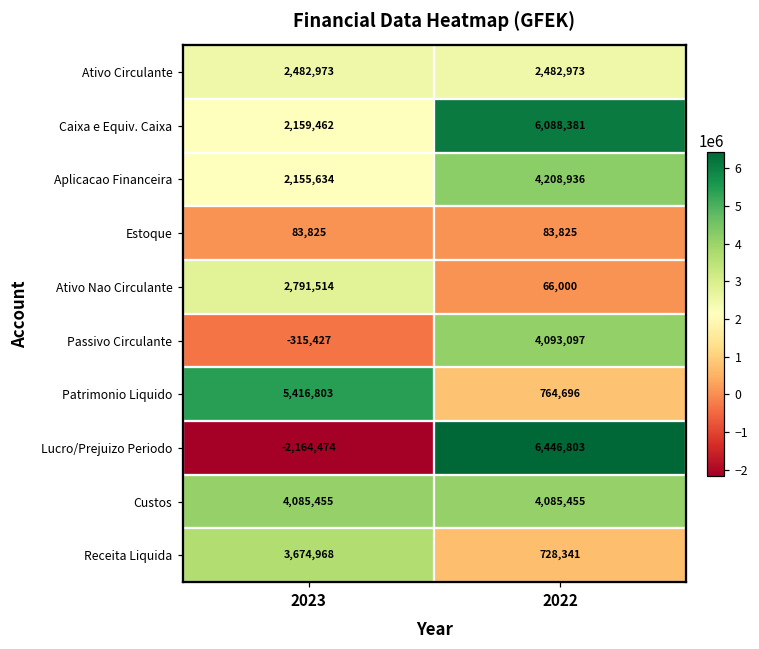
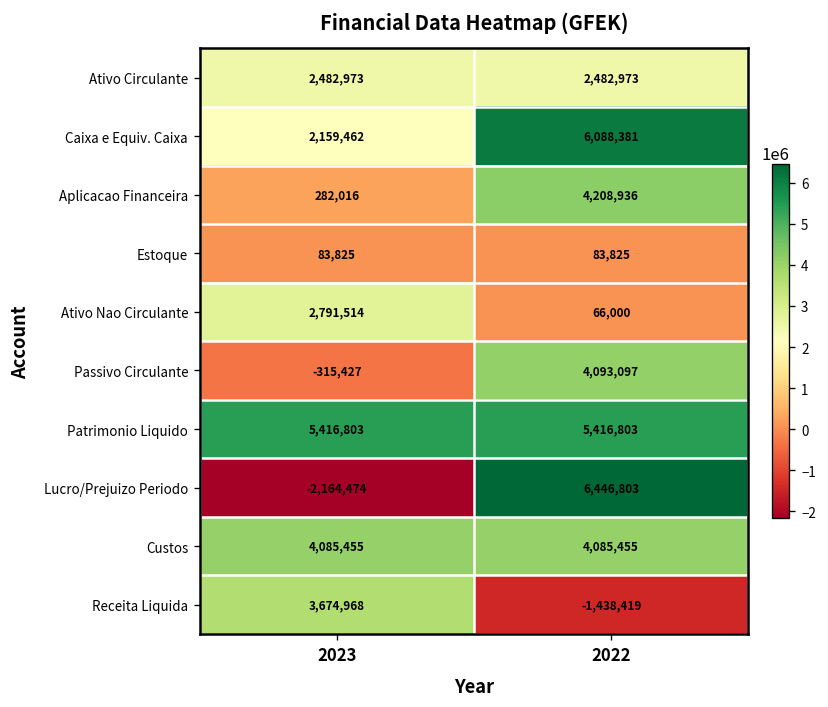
  {
    "Ativo Circulante": {
      "2023": "2,482,973",
      "2022": "2,482,973"
    },
    "Caixa e Equiv. Caixa": {
      "2023": "2,159,462",
      "2022": "6,088,381"
    },
    "Aplicacao Financeira": {
-     "2023": "2,155,634",
+     "2023": "282,016",
      "2022": "4,208,936"
    },
    "Estoque": {
      "2023": "83,825",
      "2022": "83,825"
    },
    "Ativo Nao Circulante": {
      "2023": "2,791,514",
      "2022": "66,000"
    },
    "Passivo Circulante": {
      "2023": "-315,427",
      "2022": "4,093,097"
    },
    "Patrimonio Liquido": {
      "2023": "5,416,803",
-     "2022": "764,696"
+     "2022": "5,416,803"
    },
    "Lucro/Prejuizo Periodo": {
      "2023": "-2,164,474",
      "2022": "6,446,803"
    },
    "Custos": {
      "2023": "4,085,455",
      "2022": "4,085,455"
    },
    "Receita Liquida": {
      "2023": "3,674,968",
-     "2022": "728,341"
+     "2022": "-1,438,419"
    }
  }
